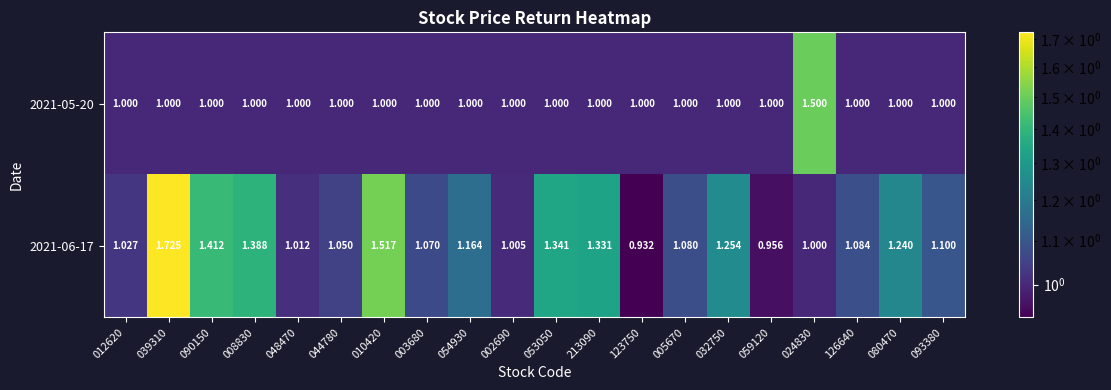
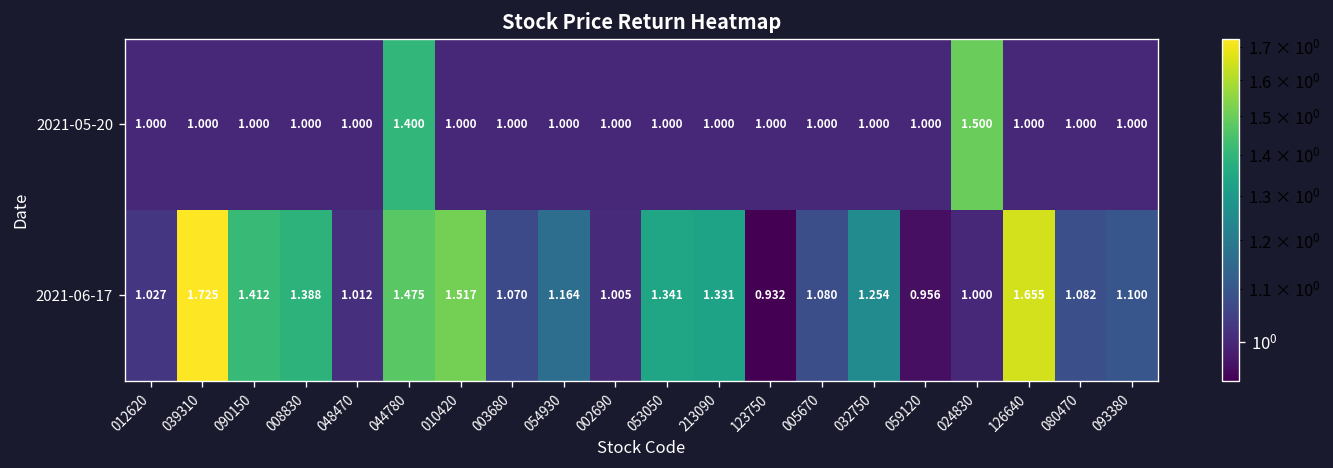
  {
    "2021-05-20": {
      "012620": 1.000,
      "039310": 1.000,
      "090150": 1.000,
      "008830": 1.000,
      "048470": 1.000,
-     "044780": 1.000,
+     "044780": 1.400,
      "010420": 1.000,
      "003680": 1.000,
      "054930": 1.000,
      "002690": 1.000,
      "053050": 1.000,
      "213090": 1.000,
      "123750": 1.000,
      "005670": 1.000,
      "032750": 1.000,
      "059120": 1.000,
      "024830": 1.500,
      "126640": 1.000,
      "080470": 1.000,
      "093380": 1.000
    },
    "2021-06-17": {
      "012620": 1.027,
      "039310": 1.725,
      "090150": 1.412,
      "008830": 1.388,
      "048470": 1.012,
-     "044780": 1.050,
+     "044780": 1.475,
      "010420": 1.517,
      "003680": 1.070,
      "054930": 1.164,
      "002690": 1.005,
      "053050": 1.341,
      "213090": 1.331,
      "123750": 0.932,
      "005670": 1.080,
      "032750": 1.254,
      "059120": 0.956,
      "024830": 1.000,
-     "126640": 1.084,
-     "080470": 1.240,
+     "126640": 1.655,
+     "080470": 1.082,
      "093380": 1.100
    }
  }
